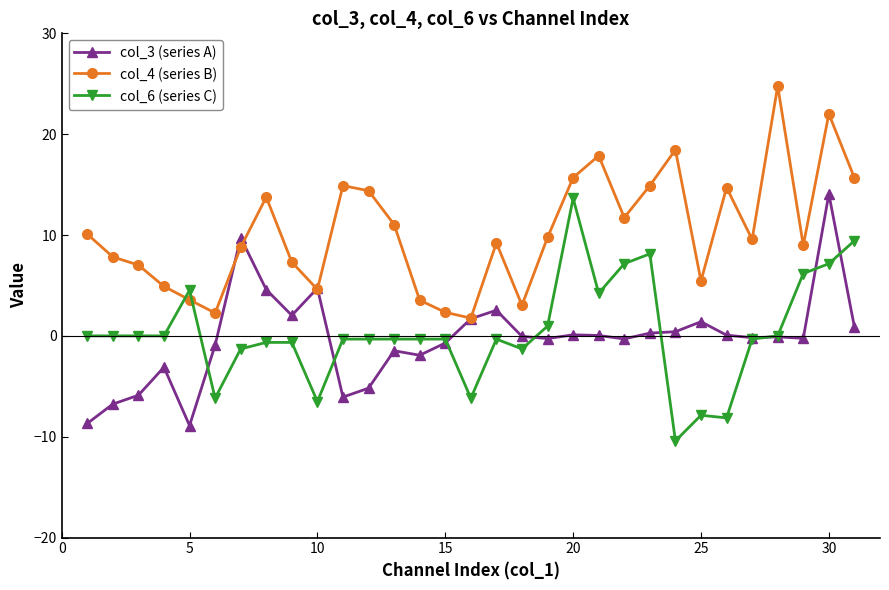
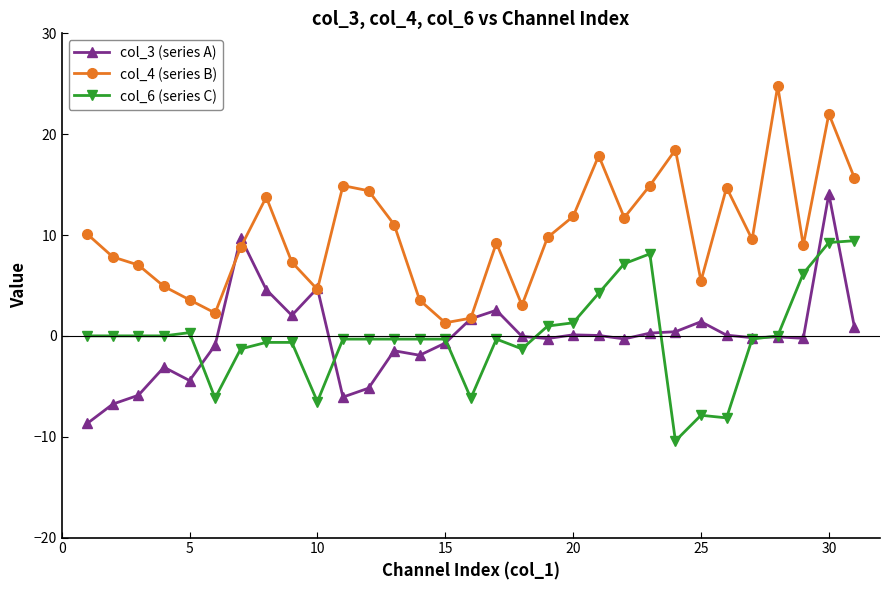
  {
    "col_3 (series A)": {
-     "5": -8.9,
+     "5": -4.4,
      "15": -0.7,
      "20": 0.1,
      "25": 1.4,
      "30": 14.1
    },
    "col_4 (series B)": {
      "5": 3.6,
-     "15": 2.3,
-     "20": 15.7,
+     "15": 1.3,
+     "20": 11.8,
      "25": 5.4,
      "30": 22.0
    },
    "col_6 (series C)": {
-     "5": 4.5,
+     "5": 0.3,
      "10": -6.5,
      "15": -0.3,
-     "20": 13.6,
+     "20": 1.3,
      "25": -7.9,
-     "30": 7.2
+     "30": 9.3
    }
  }
